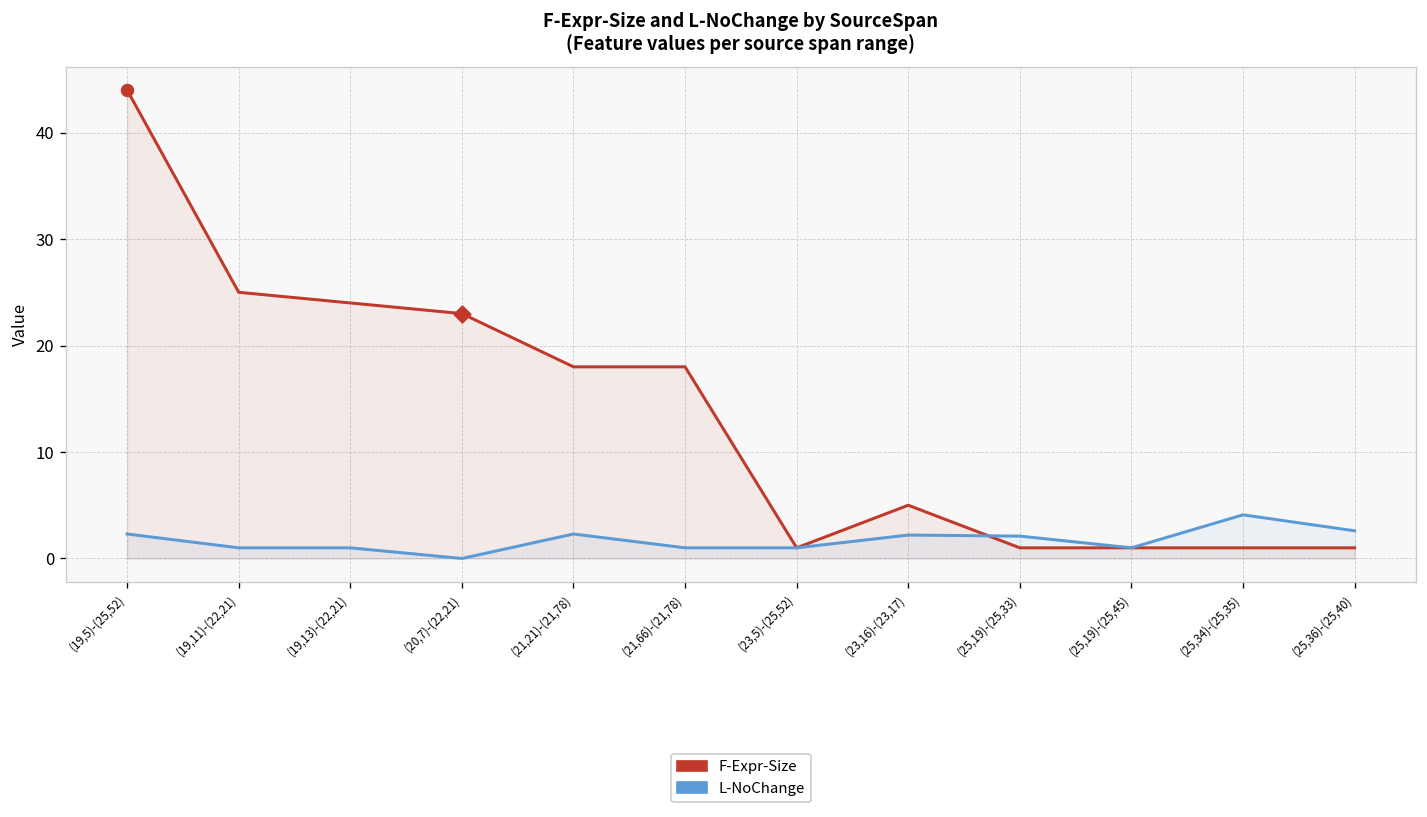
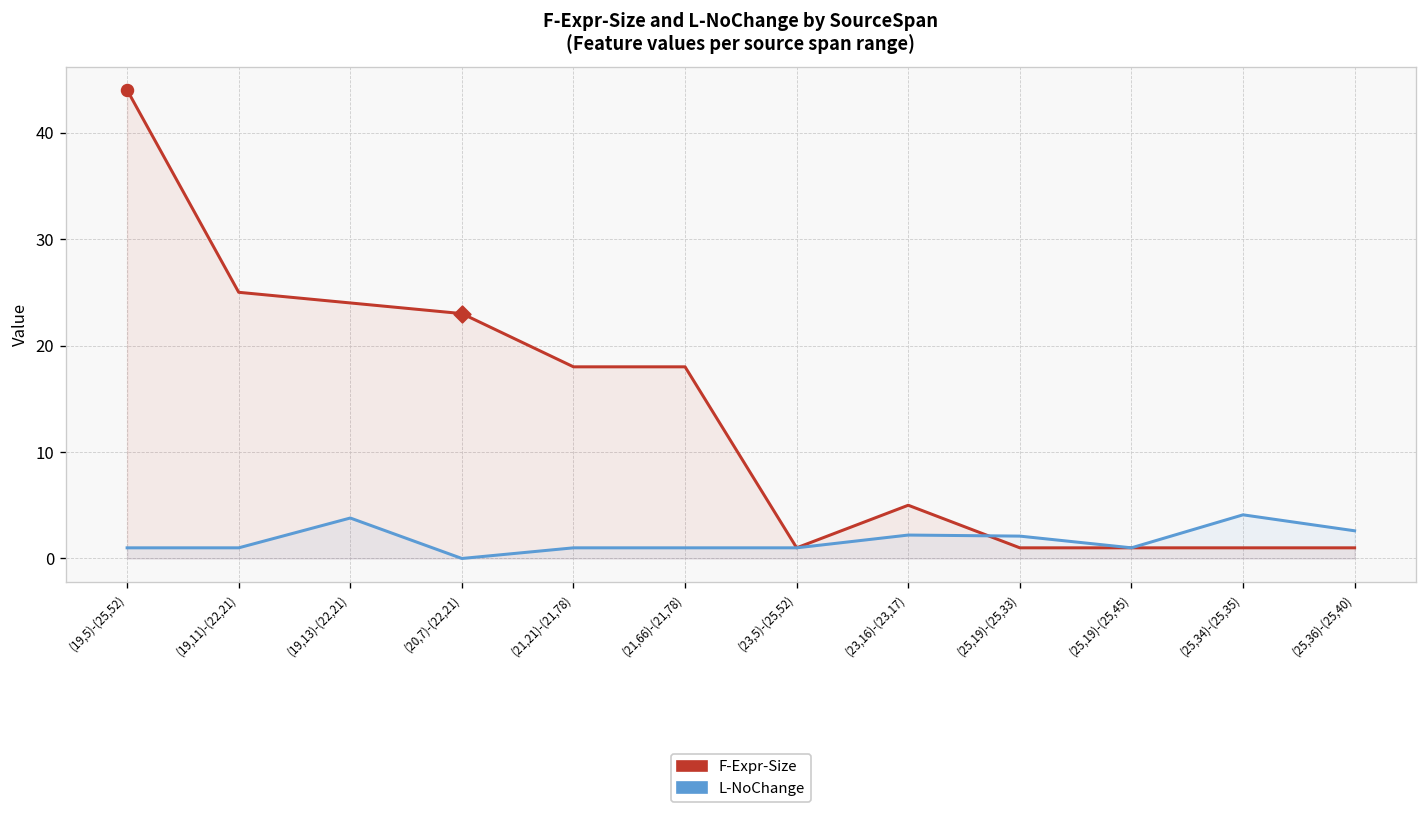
  {
    "L-NoChange": {
-     "(19,5)-(25,52)": 2,
+     "(19,5)-(25,52)": 1,
      "(19,11)-(22,21)": 1,
-     "(19,13)-(22,21)": 1,
+     "(19,13)-(22,21)": 4,
      "(20,7)-(22,21)": 0,
-     "(21,21)-(21,78)": 2,
+     "(21,21)-(21,78)": 1,
      "(21,66)-(21,78)": 1,
      "(23,16)-(23,17)": 2,
      "(25,19)-(25,33)": 2,
      "(25,34)-(25,35)": 4,
      "(25,36)-(25,40)": 3
    }
  }
